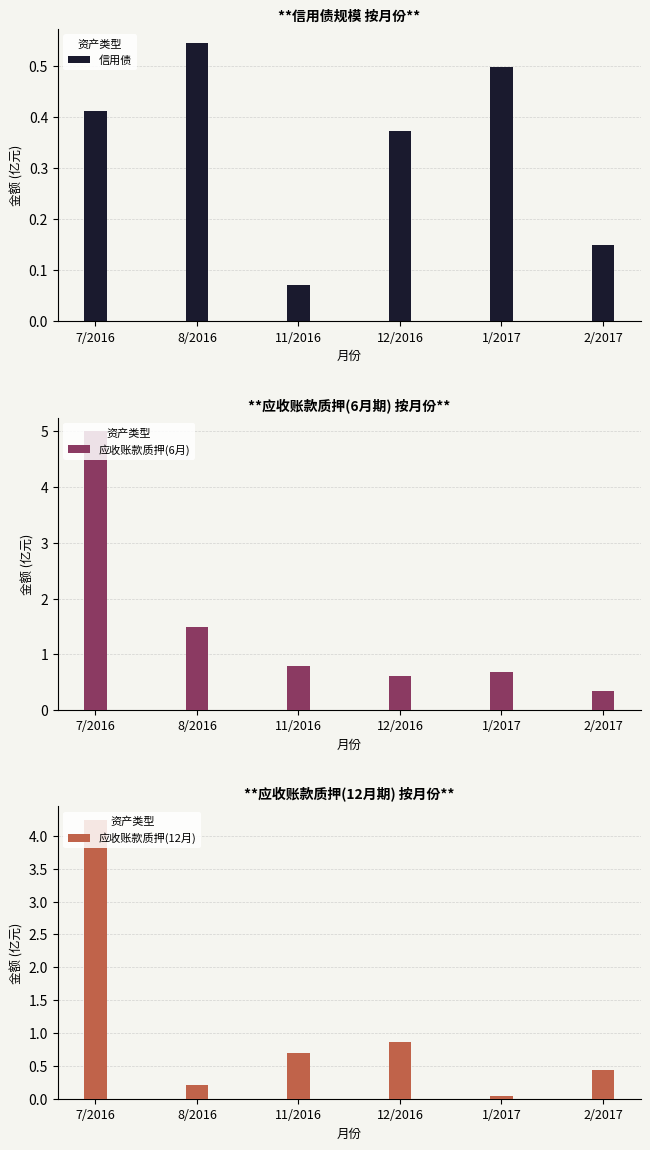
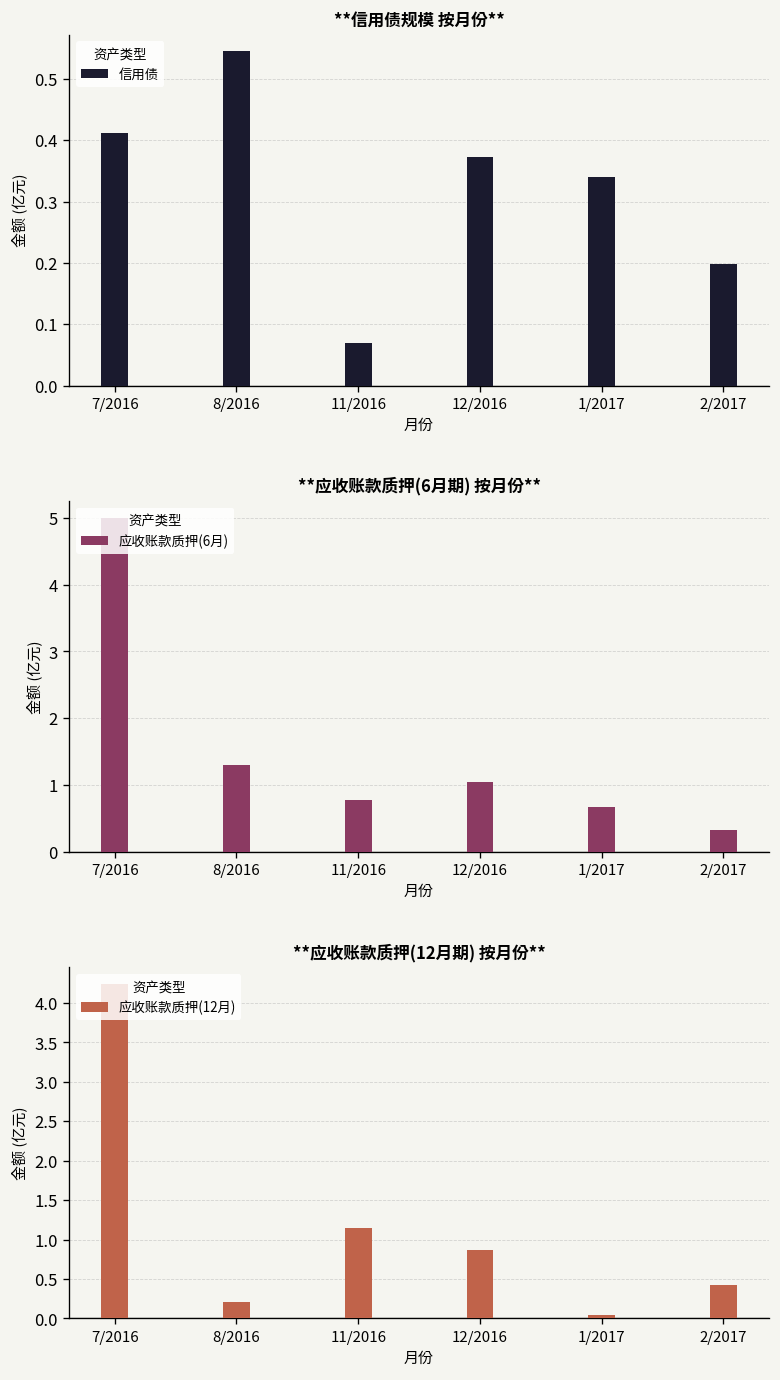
  {
    "**信用债规模 按月份**": {
      "7/2016": 0.41,
      "8/2016": 0.55,
      "11/2016": 0.07,
      "12/2016": 0.37,
-     "1/2017": 0.50,
-     "2/2017": 0.15
+     "1/2017": 0.34,
+     "2/2017": 0.20
    },
    "**应收账款质押(6月期) 按月份**": {
-     "8/2016": 1.5,
+     "8/2016": 1.3,
      "11/2016": 0.8,
-     "12/2016": 0.6,
+     "12/2016": 1.0,
      "1/2017": 0.7,
      "2/2017": 0.3
    },
    "**应收账款质押(12月期) 按月份**": {
      "8/2016": 0.2,
-     "11/2016": 0.7,
+     "11/2016": 1.1,
      "12/2016": 0.9,
      "1/2017": 0.0,
      "2/2017": 0.4
    }
  }
